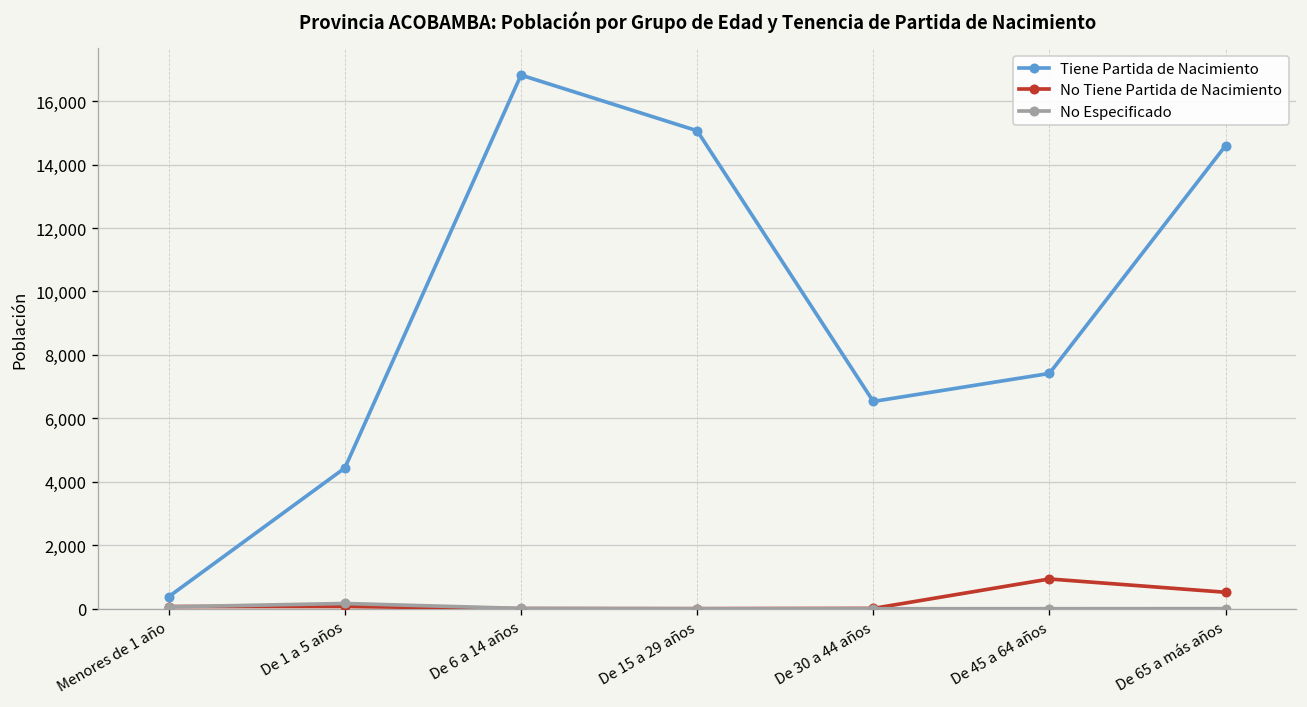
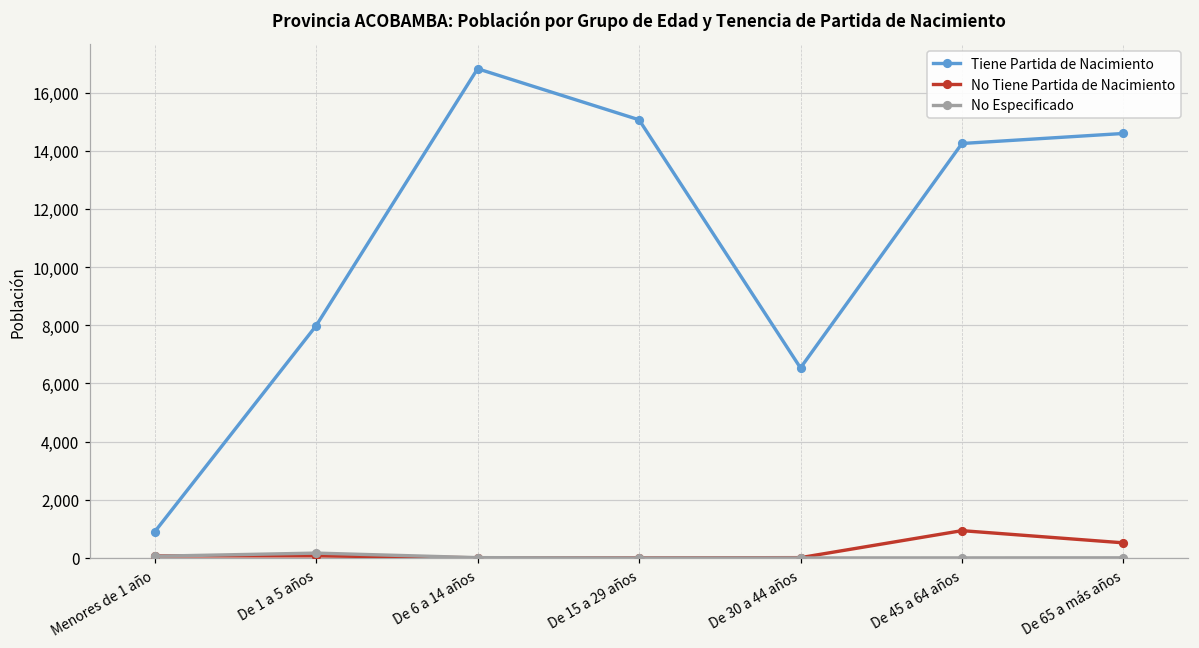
  {
    "Tiene Partida de Nacimiento": {
-     "Menores de 1 año": "400",
-     "De 1 a 5 años": "4,400",
+     "Menores de 1 año": "900",
+     "De 1 a 5 años": "8,000",
      "De 6 a 14 años": "16,800",
      "De 15 a 29 años": "15,100",
      "De 30 a 44 años": "6,500",
-     "De 45 a 64 años": "7,400",
+     "De 45 a 64 años": "14,300",
      "De 65 a más años": "14,600"
    },
    "No Tiene Partida de Nacimiento": {
      "De 45 a 64 años": "900",
      "De 65 a más años": "500"
    },
    "No Especificado": {
      "De 45 a 64 años": "0",
      "De 65 a más años": "0"
    }
  }
